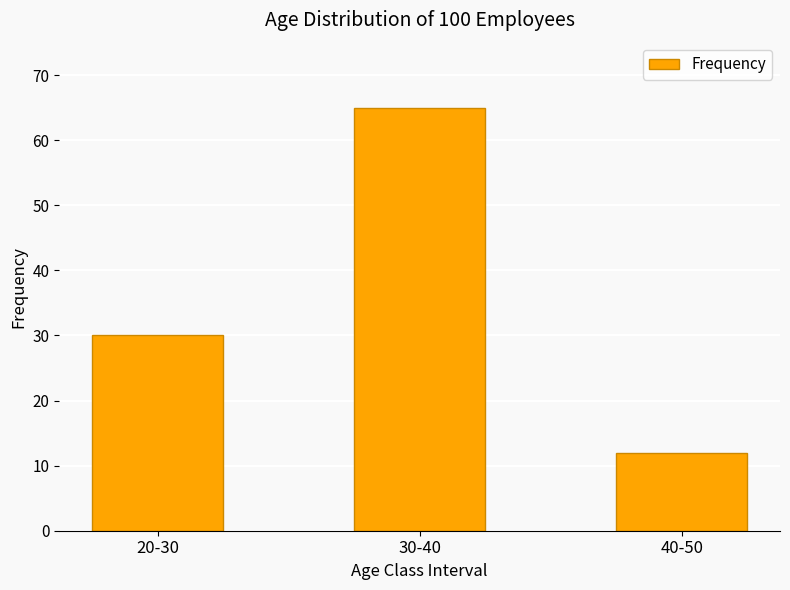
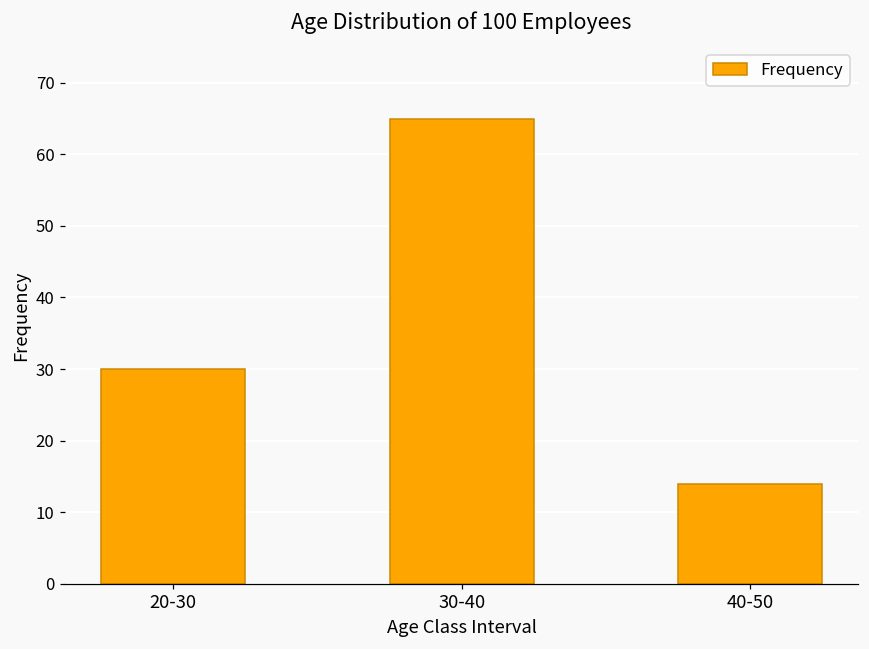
  {
    "20-30": 30,
    "30-40": 65,
-   "40-50": 12
+   "40-50": 14
  }
